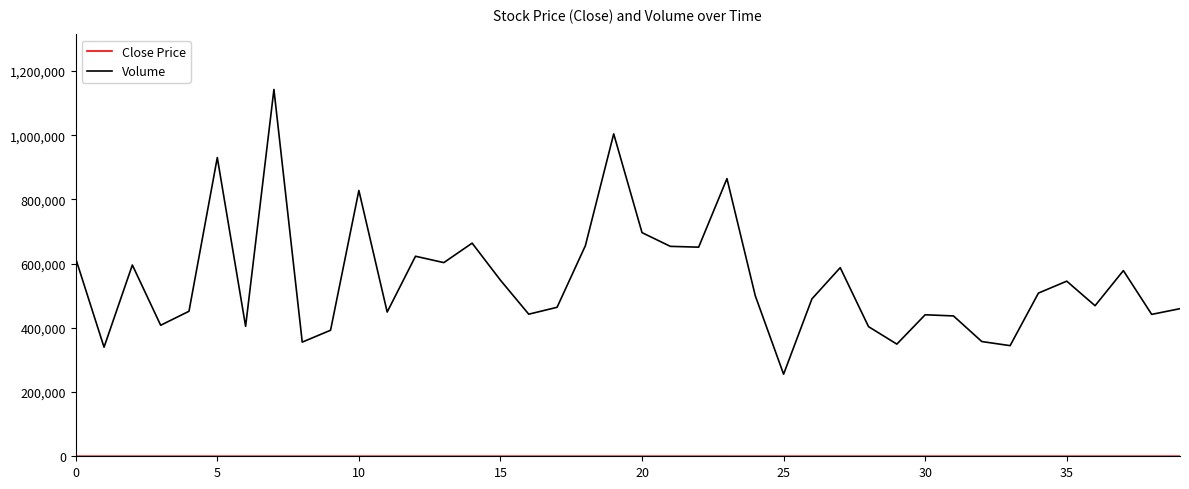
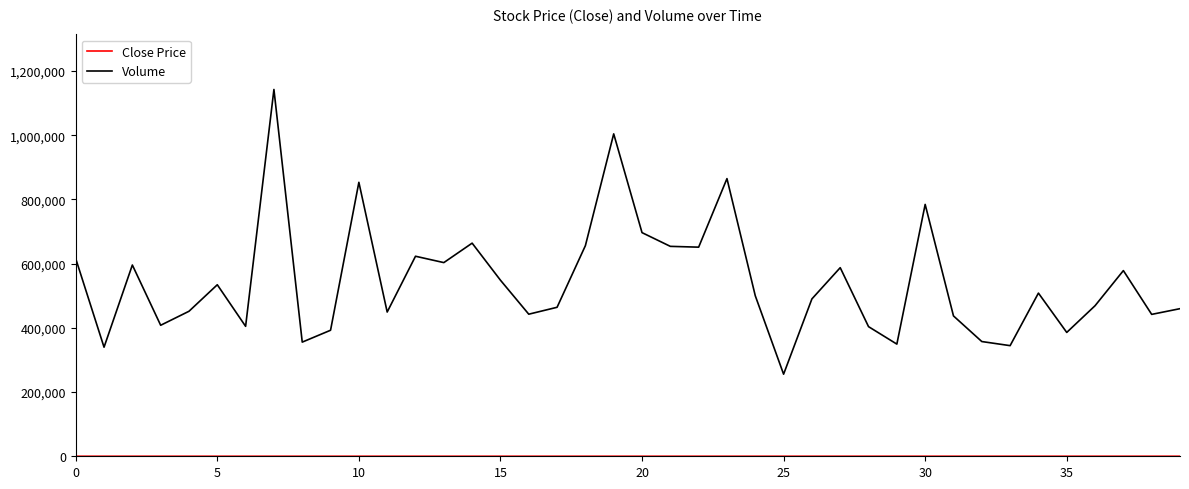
  {
    "Close Price": {
      "0": "0",
      "5": "0",
      "10": "0",
      "15": "0",
      "20": "0",
      "25": "0",
      "30": "0",
      "35": "0"
    },
    "Volume": {
      "0": "620,000",
-     "5": "930,000",
-     "10": "830,000",
+     "5": "530,000",
+     "10": "850,000",
      "15": "550,000",
      "20": "700,000",
      "25": "260,000",
-     "30": "440,000",
-     "35": "550,000"
+     "30": "780,000",
+     "35": "390,000"
    }
  }
